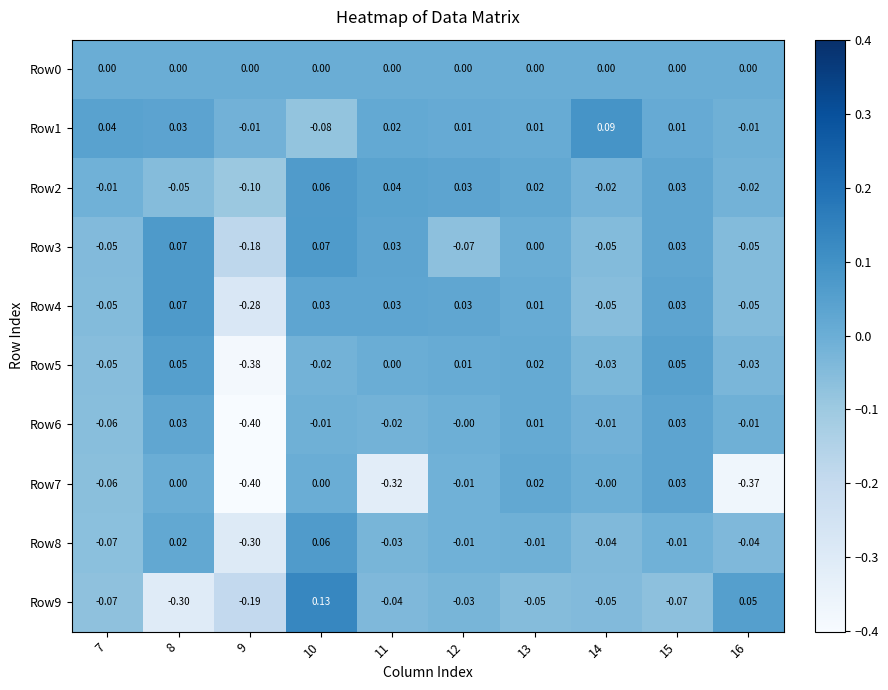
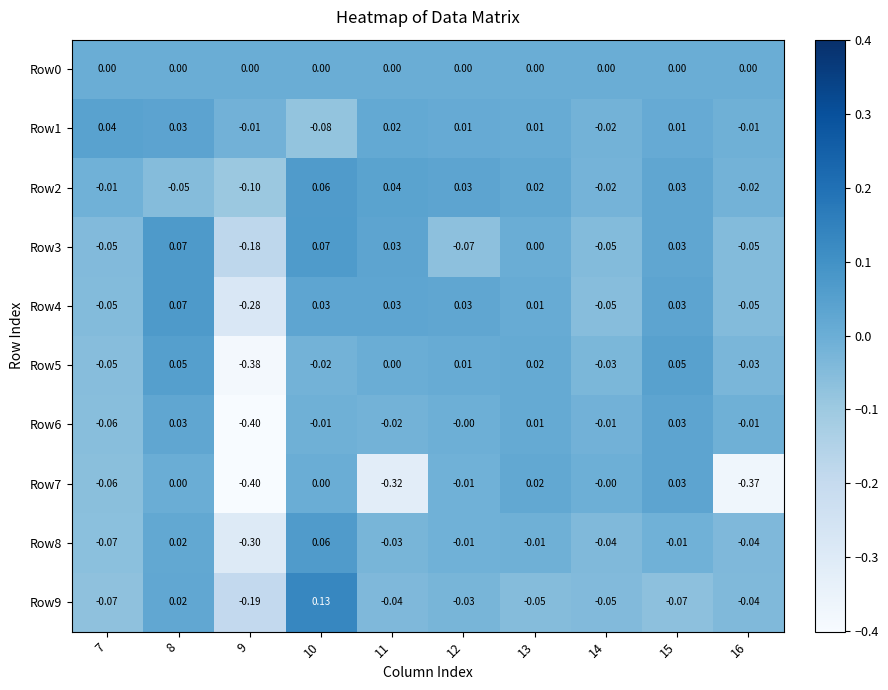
  {
    "Row0": {
      "7": 0.00,
      "8": 0.00,
      "9": 0.00,
      "10": 0.00,
      "11": 0.00,
      "12": 0.00,
      "13": 0.00,
      "14": 0.00,
      "15": 0.00,
      "16": 0.00
    },
    "Row1": {
      "7": 0.04,
      "8": 0.03,
      "9": -0.01,
      "10": -0.08,
      "11": 0.02,
      "12": 0.01,
      "13": 0.01,
-     "14": 0.09,
+     "14": -0.02,
      "15": 0.01,
      "16": -0.01
    },
    "Row2": {
      "7": -0.01,
      "8": -0.05,
      "9": -0.10,
      "10": 0.06,
      "11": 0.04,
      "12": 0.03,
      "13": 0.02,
      "14": -0.02,
      "15": 0.03,
      "16": -0.02
    },
    "Row3": {
      "7": -0.05,
      "8": 0.07,
      "9": -0.18,
      "10": 0.07,
      "11": 0.03,
      "12": -0.07,
      "13": 0.00,
      "14": -0.05,
      "15": 0.03,
      "16": -0.05
    },
    "Row4": {
      "7": -0.05,
      "8": 0.07,
      "9": -0.28,
      "10": 0.03,
      "11": 0.03,
      "12": 0.03,
      "13": 0.01,
      "14": -0.05,
      "15": 0.03,
      "16": -0.05
    },
    "Row5": {
      "7": -0.05,
      "8": 0.05,
      "9": -0.38,
      "10": -0.02,
      "11": 0.00,
      "12": 0.01,
      "13": 0.02,
      "14": -0.03,
      "15": 0.05,
      "16": -0.03
    },
    "Row6": {
      "7": -0.06,
      "8": 0.03,
      "9": -0.40,
      "10": -0.01,
      "11": -0.02,
      "12": -0.00,
      "13": 0.01,
      "14": -0.01,
      "15": 0.03,
      "16": -0.01
    },
    "Row7": {
      "7": -0.06,
      "8": 0.00,
      "9": -0.40,
      "10": 0.00,
      "11": -0.32,
      "12": -0.01,
      "13": 0.02,
      "14": -0.00,
      "15": 0.03,
      "16": -0.37
    },
    "Row8": {
      "7": -0.07,
      "8": 0.02,
      "9": -0.30,
      "10": 0.06,
      "11": -0.03,
      "12": -0.01,
      "13": -0.01,
      "14": -0.04,
      "15": -0.01,
      "16": -0.04
    },
    "Row9": {
      "7": -0.07,
-     "8": -0.30,
+     "8": 0.02,
      "9": -0.19,
      "10": 0.13,
      "11": -0.04,
      "12": -0.03,
      "13": -0.05,
      "14": -0.05,
      "15": -0.07,
-     "16": 0.05
+     "16": -0.04
    }
  }
